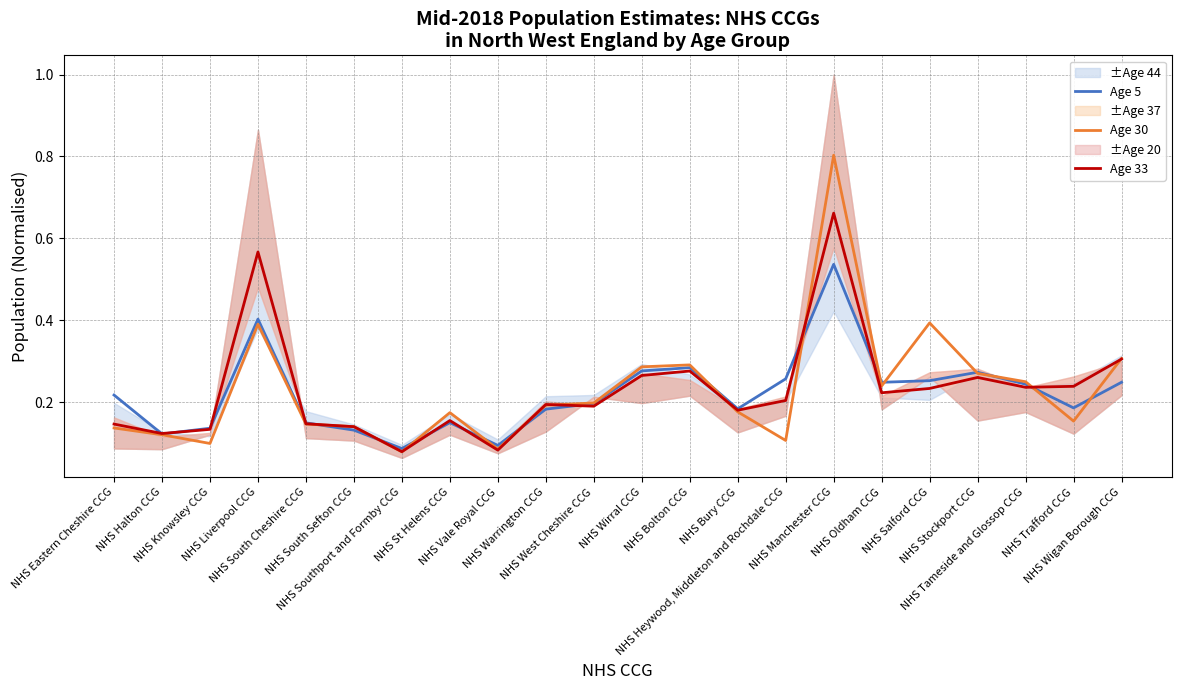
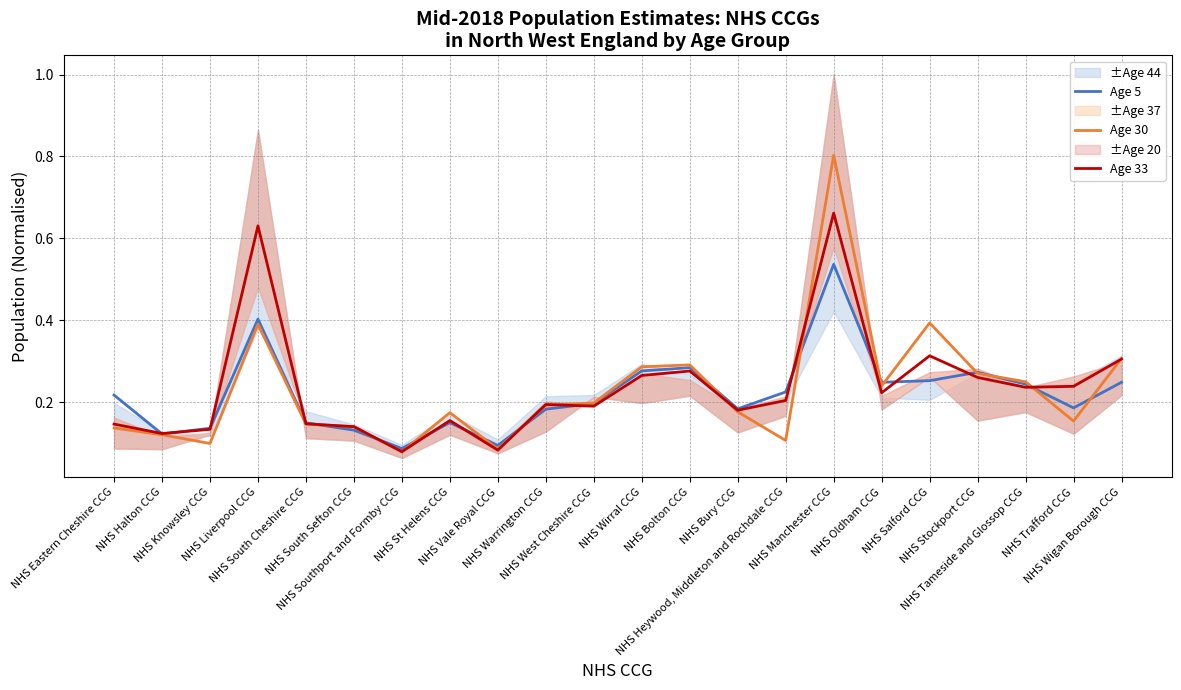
  {
    "Age 5": {
      "NHS Eastern Cheshire CCG": 0.22,
      "NHS Liverpool CCG": 0.40,
      "NHS Warrington CCG": 0.18,
      "NHS Bolton CCG": 0.28,
-     "NHS Heywood, Middleton and Rochdale CCG": 0.26,
+     "NHS Heywood, Middleton and Rochdale CCG": 0.22,
      "NHS Manchester CCG": 0.54,
      "NHS Oldham CCG": 0.25,
      "NHS Salford CCG": 0.25,
      "NHS Trafford CCG": 0.19,
      "NHS Wigan Borough CCG": 0.25
    },
    "Age 30": {
      "NHS Eastern Cheshire CCG": 0.14,
      "NHS Knowsley CCG": 0.10,
      "NHS Liverpool CCG": 0.39,
      "NHS Wirral CCG": 0.29,
      "NHS Bolton CCG": 0.29,
      "NHS Heywood, Middleton and Rochdale CCG": 0.11,
      "NHS Manchester CCG": 0.80,
      "NHS Oldham CCG": 0.24,
      "NHS Salford CCG": 0.39,
      "NHS Trafford CCG": 0.15
    },
    "±Age 20": {
      "NHS Salford CCG": 0.01
    },
    "Age 33": {
      "NHS Eastern Cheshire CCG": 0.15,
-     "NHS Liverpool CCG": 0.57,
+     "NHS Liverpool CCG": 0.63,
      "NHS West Cheshire CCG": 0.19,
      "NHS Bolton CCG": 0.28,
      "NHS Manchester CCG": 0.66,
      "NHS Oldham CCG": 0.22,
-     "NHS Salford CCG": 0.23,
+     "NHS Salford CCG": 0.31,
      "NHS Stockport CCG": 0.26,
      "NHS Trafford CCG": 0.24
    }
  }
